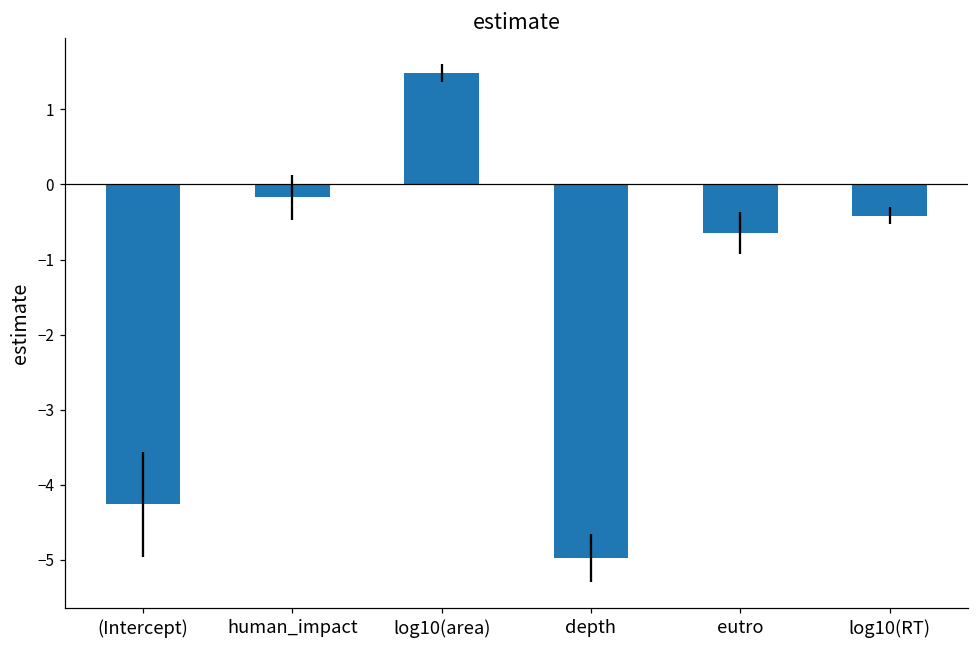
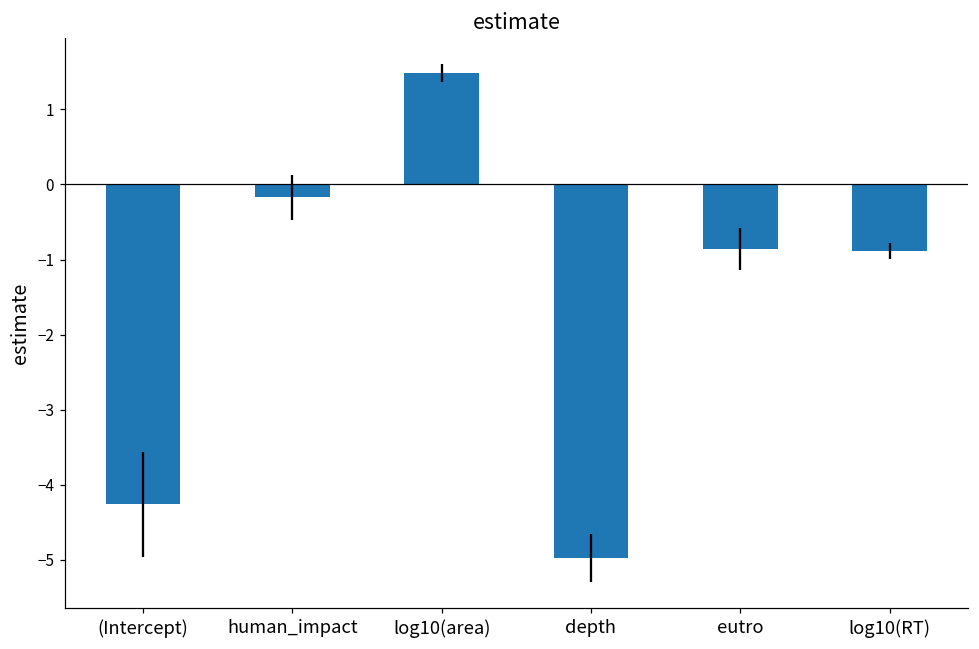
  {
    "(Intercept)": -4.3,
    "human_impact": -0.2,
    "log10(area)": 1.5,
    "depth": -5.0,
-   "eutro": -0.7,
-   "log10(RT)": -0.4
+   "eutro": -0.9,
+   "log10(RT)": -0.9
  }
